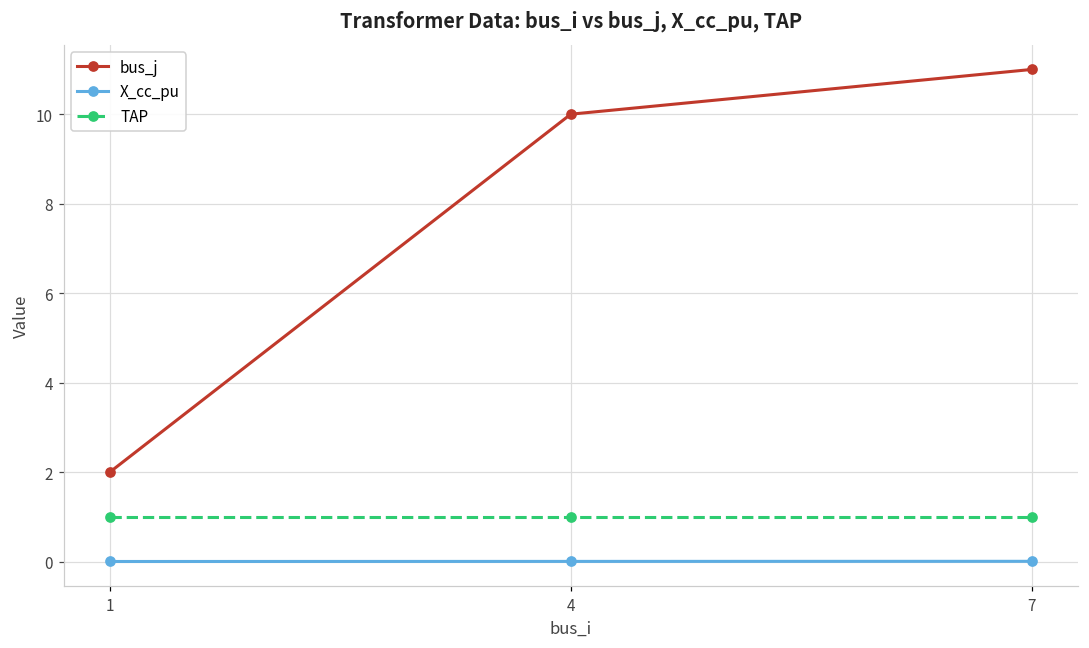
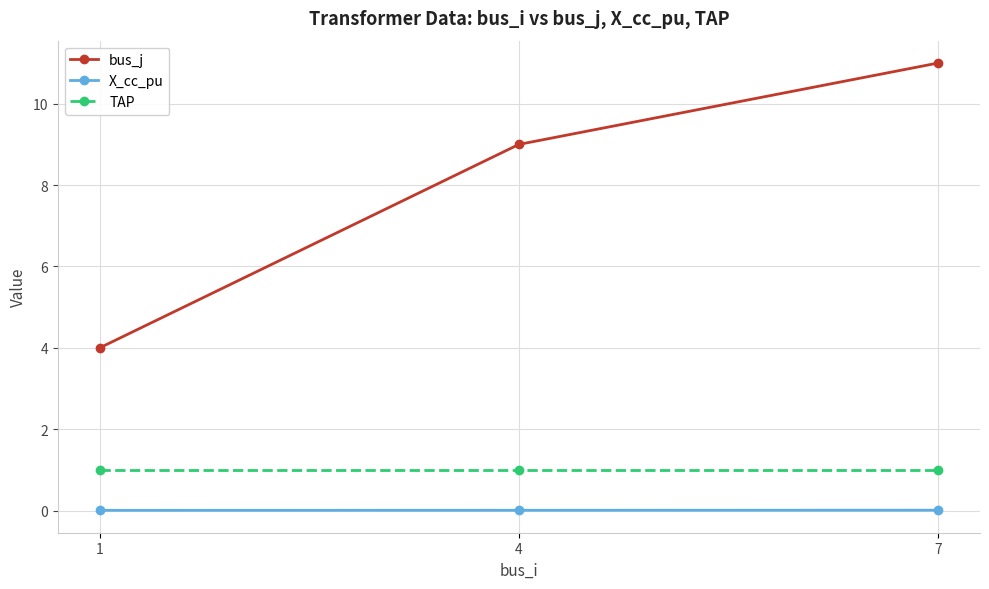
  {
    "bus_j": {
-     "1": 2,
-     "4": 10,
+     "1": 4,
+     "4": 9,
      "7": 11
    },
    "X_cc_pu": {
      "1": 0,
      "4": 0,
      "7": 0
    },
    "TAP": {
      "1": 1,
      "4": 1,
      "7": 1
    }
  }
